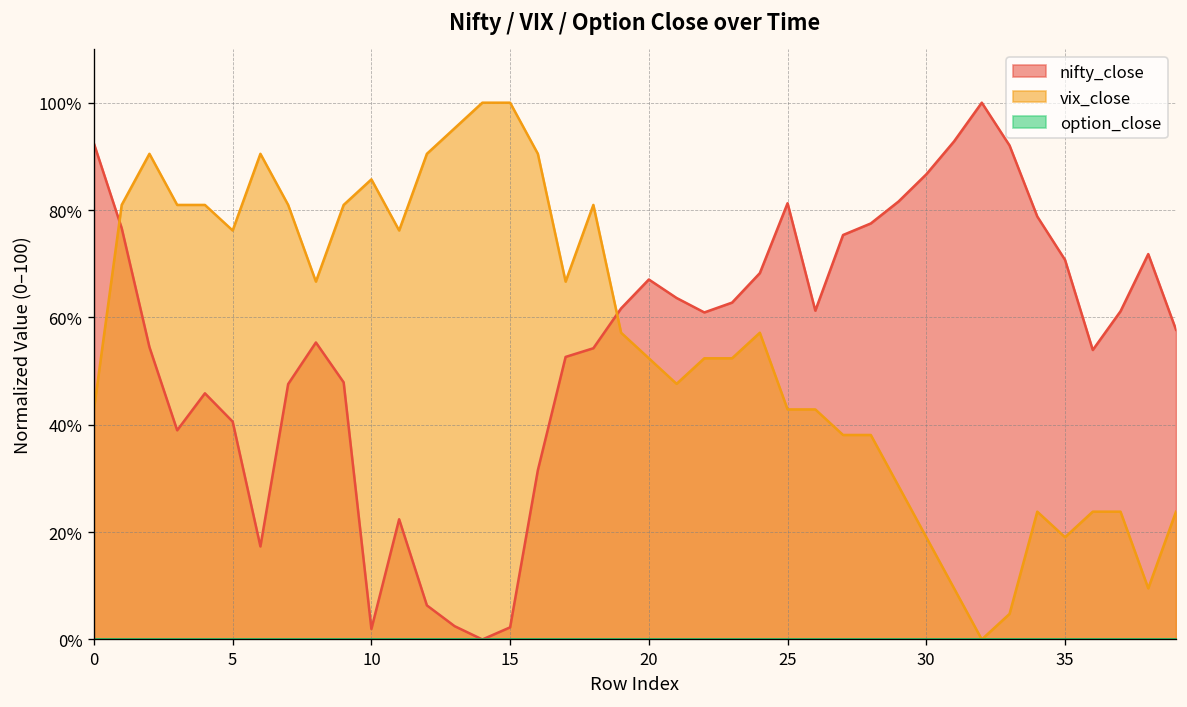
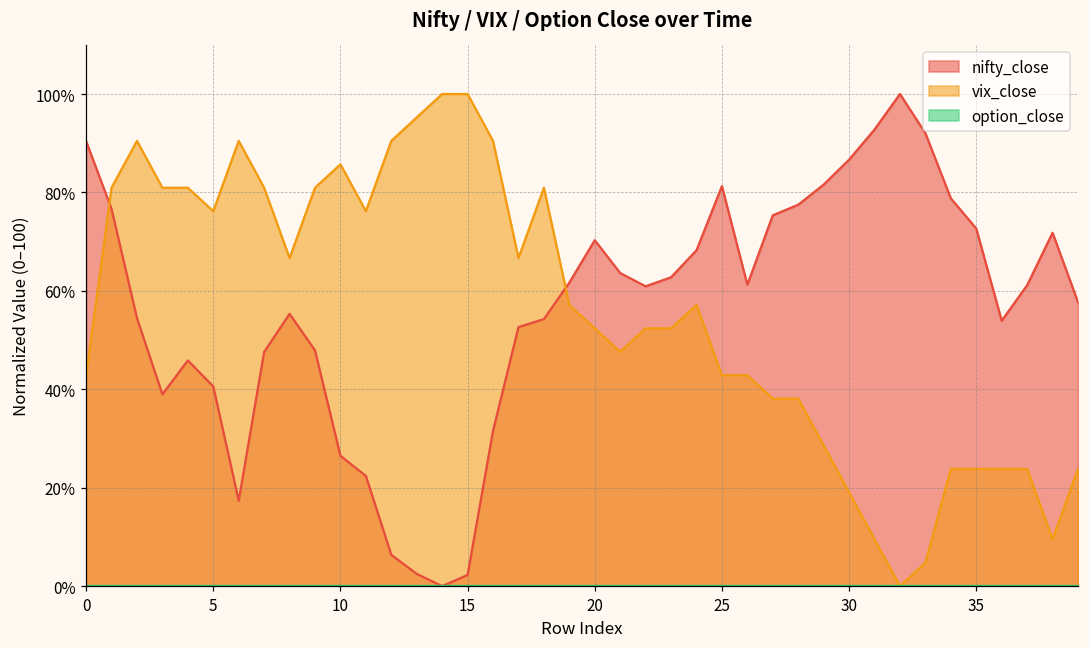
  {
    "nifty_close": {
-     "0": "92%",
+     "0": "90%",
      "5": "41%",
-     "10": "2%",
+     "10": "26%",
      "15": "2%",
-     "20": "67%",
+     "20": "70%",
      "25": "81%",
      "30": "87%",
-     "35": "71%"
+     "35": "73%"
    },
    "vix_close": {
      "0": "43%",
      "5": "76%",
      "10": "86%",
      "15": "100%",
      "20": "52%",
      "25": "43%",
      "30": "19%",
-     "35": "19%"
+     "35": "24%"
    },
    "option_close": {
      "0": "0%",
      "5": "0%",
      "10": "0%",
      "15": "0%",
      "20": "0%",
      "25": "0%",
      "30": "0%",
      "35": "0%"
    }
  }
